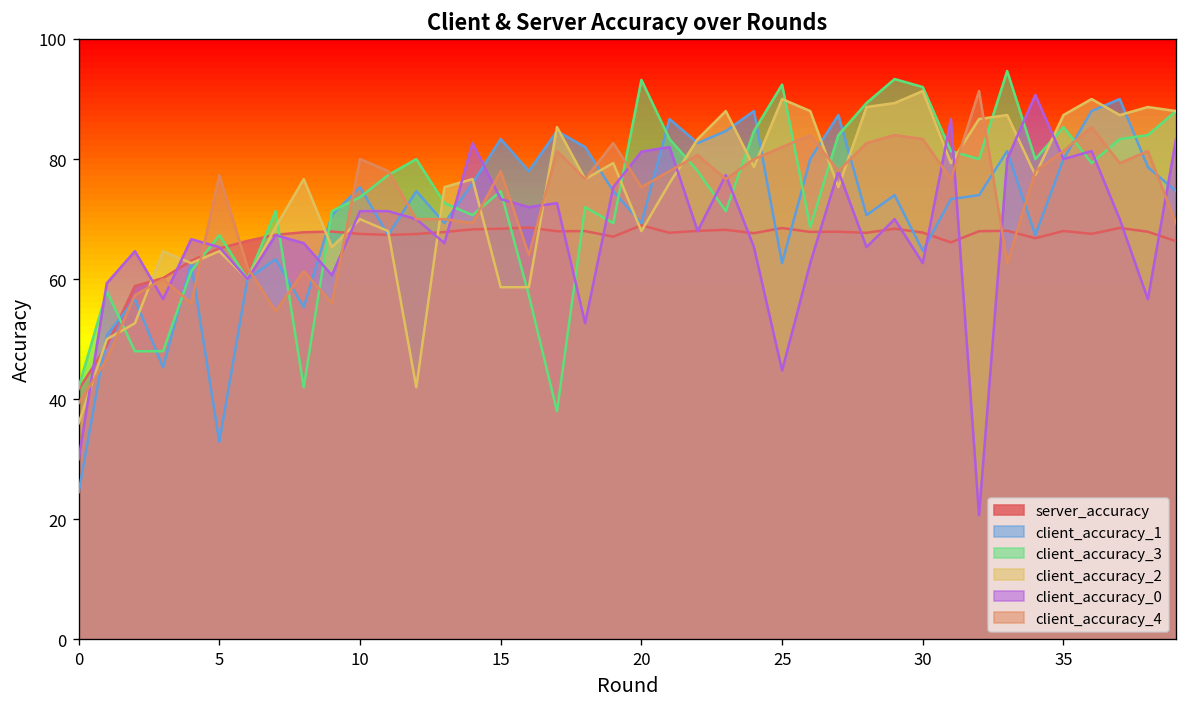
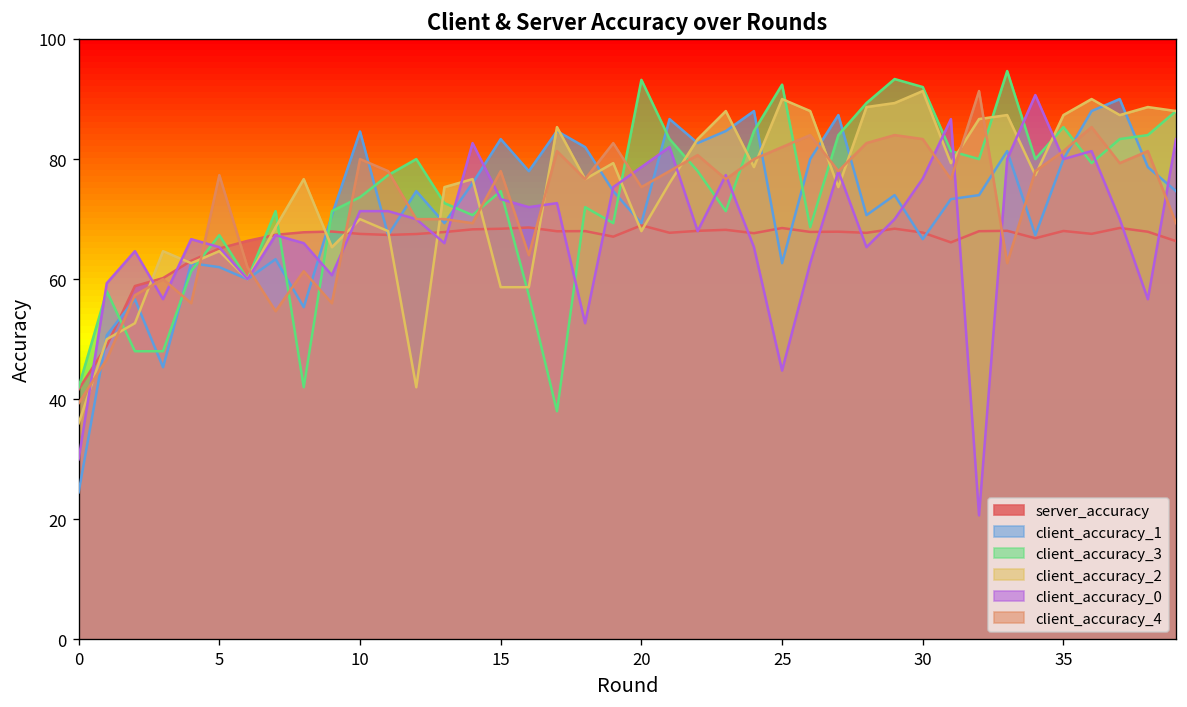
  {
    "client_accuracy_1": {
      "0": 24,
-     "5": 33,
-     "10": 75,
+     "5": 62,
+     "10": 85,
      "15": 83,
      "25": 63,
-     "30": 65
+     "30": 67
    },
    "client_accuracy_3": {
      "5": 67,
      "10": 74,
      "15": 75,
      "20": 93,
      "25": 92,
      "30": 92,
      "35": 85
    },
    "client_accuracy_0": {
      "0": 30,
      "10": 71,
      "15": 73,
-     "20": 81,
+     "20": 79,
      "25": 45,
-     "30": 63
+     "30": 77
    }
  }
